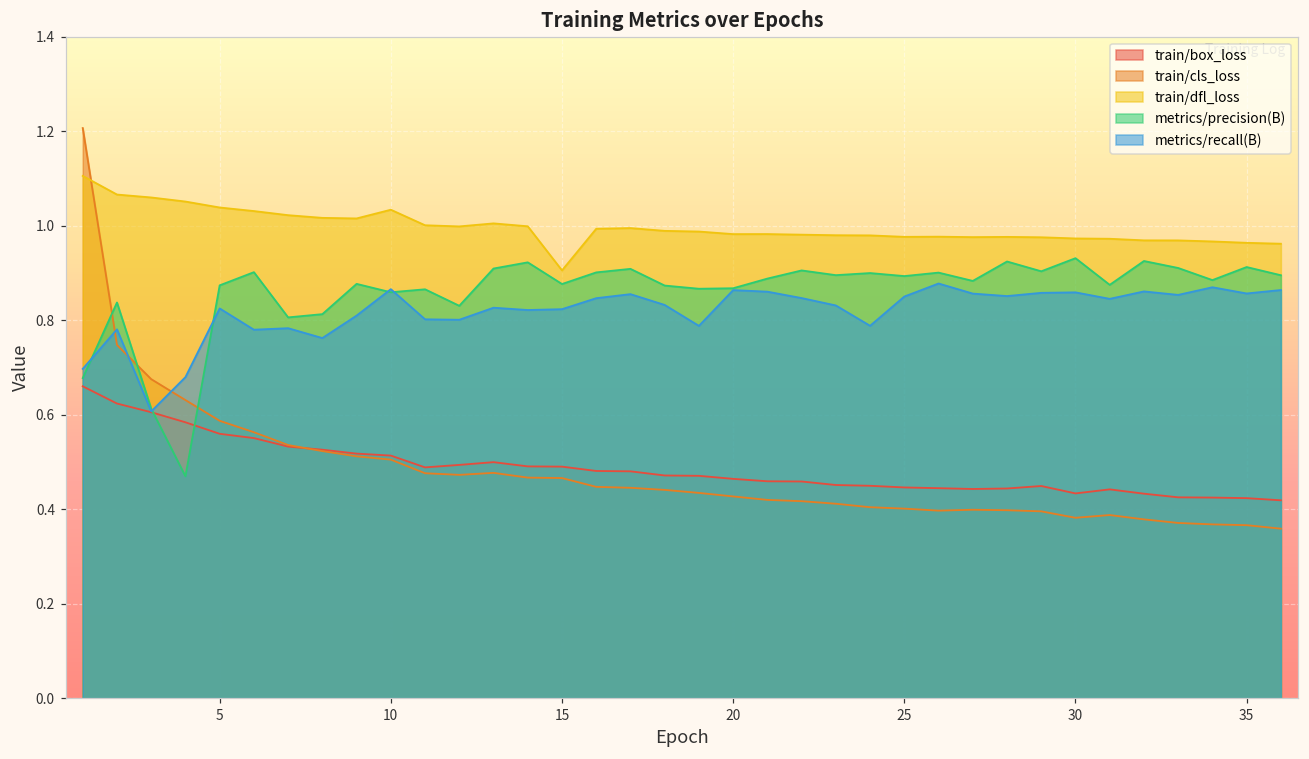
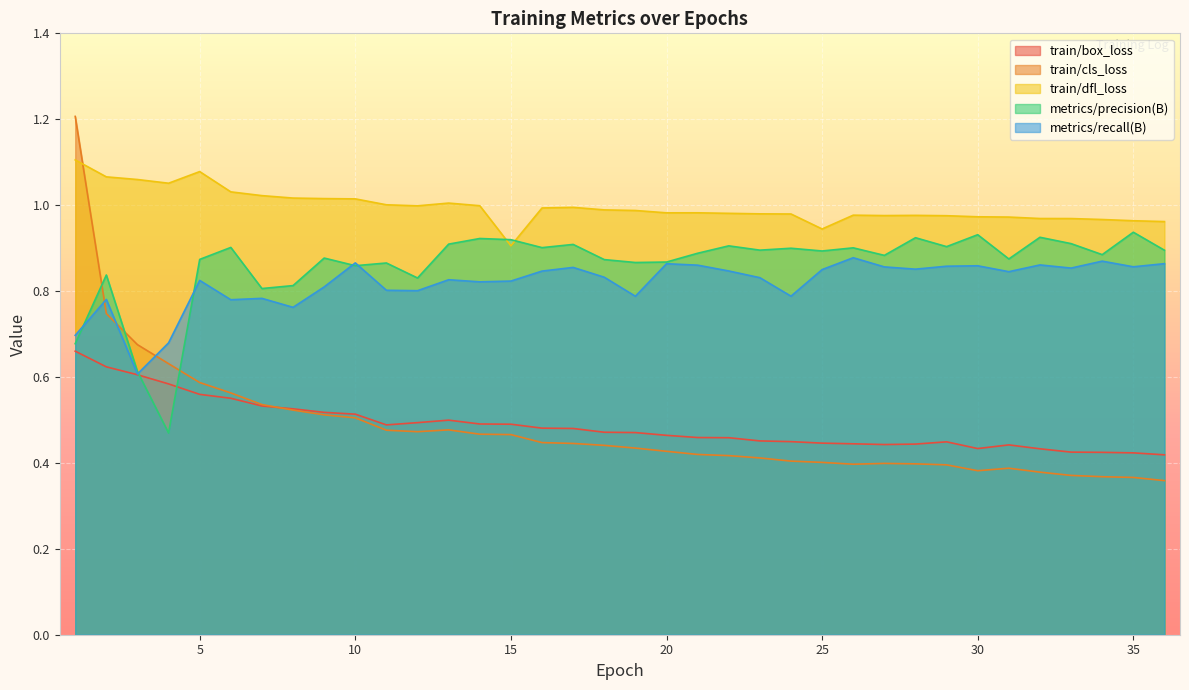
  {
    "train/dfl_loss": {
-     "5": 1.04,
-     "10": 1.03,
+     "5": 1.08,
+     "10": 1.01,
      "15": 0.91,
      "20": 0.98,
-     "25": 0.98,
+     "25": 0.94,
      "30": 0.97,
      "35": 0.96
    },
    "metrics/precision(B)": {
      "5": 0.87,
      "10": 0.86,
-     "15": 0.88,
+     "15": 0.92,
      "25": 0.89,
      "30": 0.93,
-     "35": 0.91
+     "35": 0.94
    },
    "metrics/recall(B)": {
      "5": 0.82,
      "10": 0.87,
      "15": 0.82,
      "25": 0.85,
      "30": 0.86,
      "35": 0.86
    }
  }
